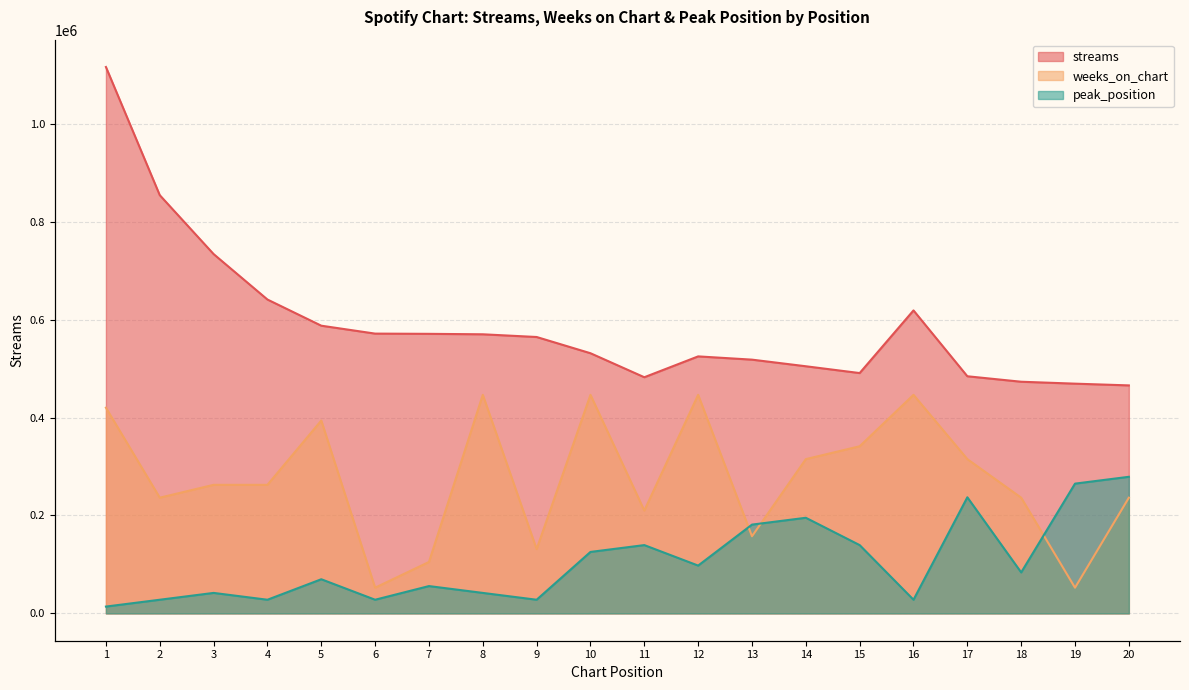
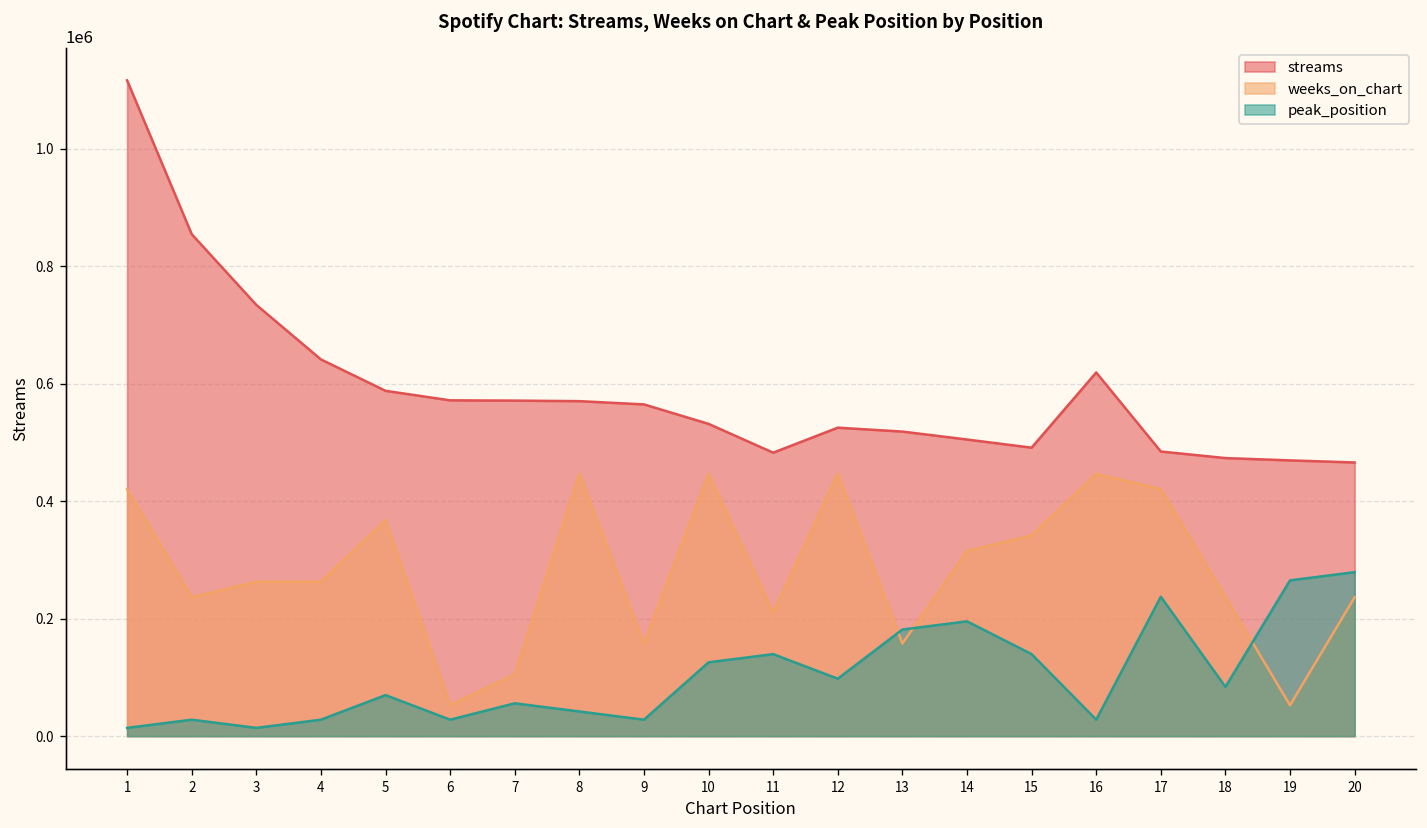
  {
    "streams": {
      "1": 1120000,
      "2": 850000,
      "3": 730000,
      "4": 640000,
      "5": 590000,
      "6": 570000,
      "7": 570000,
      "8": 570000,
      "9": 560000,
      "10": 530000,
      "11": 480000,
      "12": 520000,
      "13": 520000,
      "14": 500000,
      "15": 490000,
      "16": 620000,
      "17": 480000,
      "18": 470000,
      "19": 470000,
      "20": 470000
    },
    "weeks_on_chart": {
      "1": 420000,
      "2": 240000,
      "3": 260000,
      "4": 260000,
-     "5": 390000,
+     "5": 370000,
      "6": 50000,
      "7": 110000,
      "8": 450000,
-     "9": 130000,
+     "9": 160000,
      "10": 450000,
      "11": 210000,
      "12": 450000,
      "13": 160000,
      "14": 320000,
      "15": 340000,
      "16": 450000,
-     "17": 320000,
+     "17": 420000,
      "18": 240000,
      "19": 50000,
      "20": 240000
    },
    "peak_position": {
      "1": 10000,
      "2": 30000,
-     "3": 40000,
+     "3": 10000,
      "4": 30000,
      "5": 70000,
      "6": 30000,
      "7": 60000,
      "8": 40000,
      "9": 30000,
      "10": 130000,
      "11": 140000,
      "12": 100000,
      "13": 180000,
      "14": 200000,
      "15": 140000,
      "16": 30000,
      "17": 240000,
      "18": 80000,
      "19": 270000,
      "20": 280000
    }
  }
